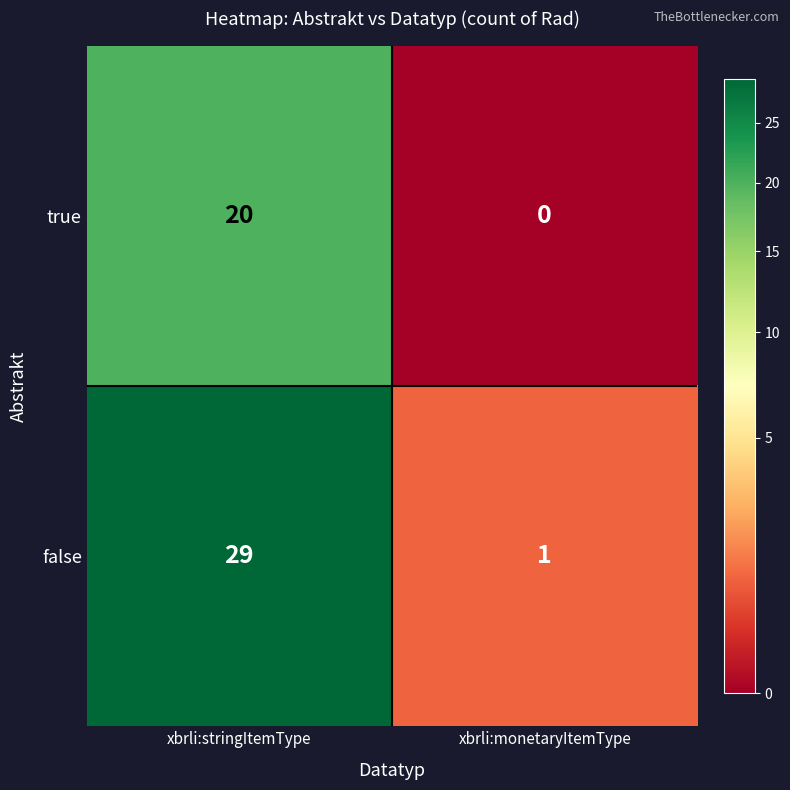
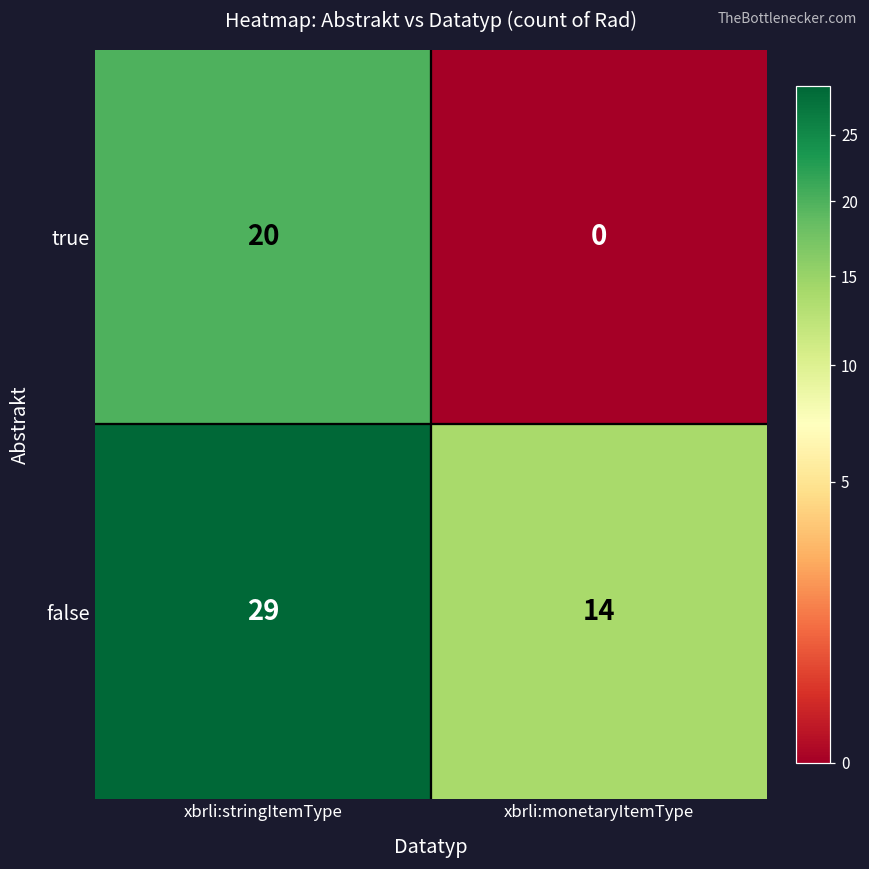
  {
    "true": {
      "xbrli:stringItemType": 20,
      "xbrli:monetaryItemType": 0
    },
    "false": {
      "xbrli:stringItemType": 29,
-     "xbrli:monetaryItemType": 1
+     "xbrli:monetaryItemType": 14
    }
  }
